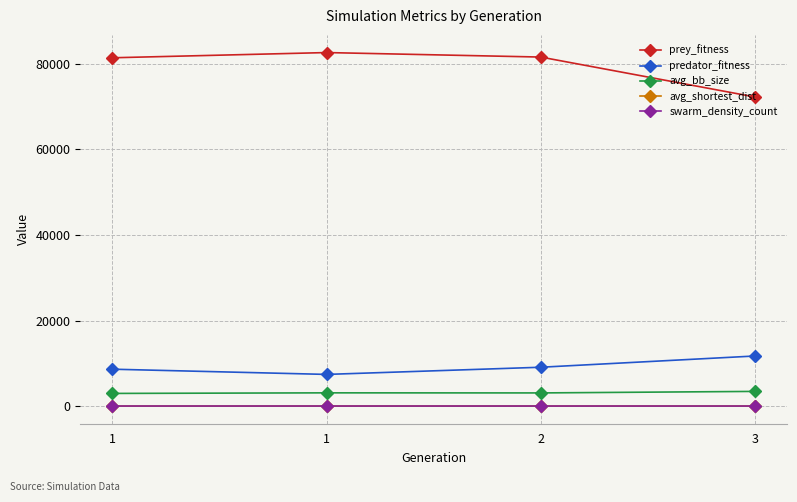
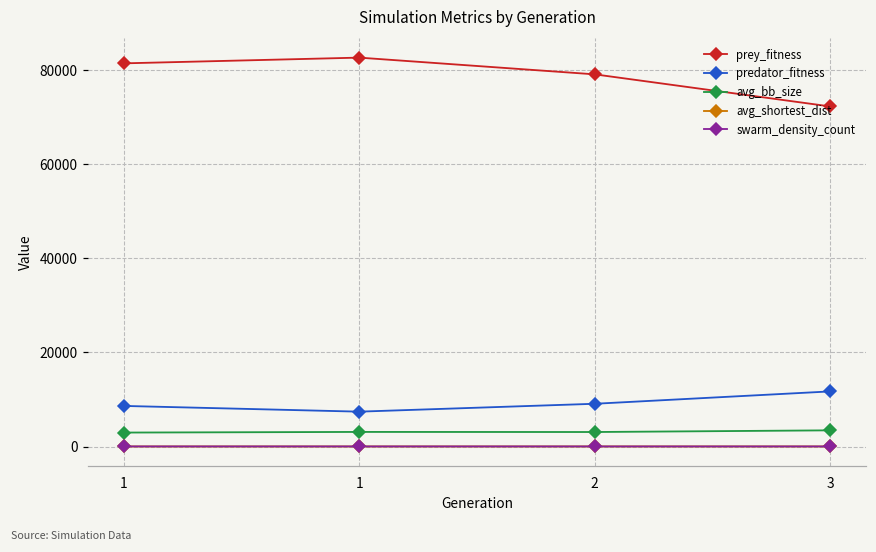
  {
    "prey_fitness": {
-     "2": 82000,
+     "2": 79000,
      "3": 72000
    },
    "predator_fitness": {
      "2": 9000,
      "3": 12000
    },
    "avg_bb_size": {
      "2": 3000,
      "3": 3000
    },
    "swarm_density_count": {
      "2": 0,
      "3": 0
    }
  }
